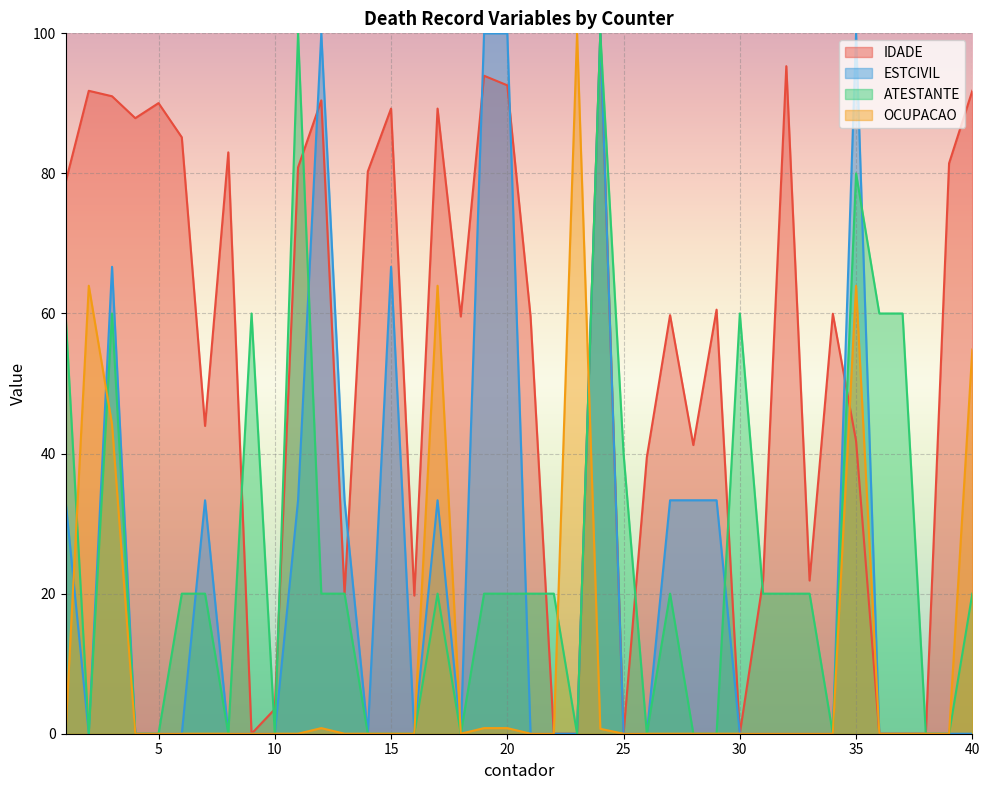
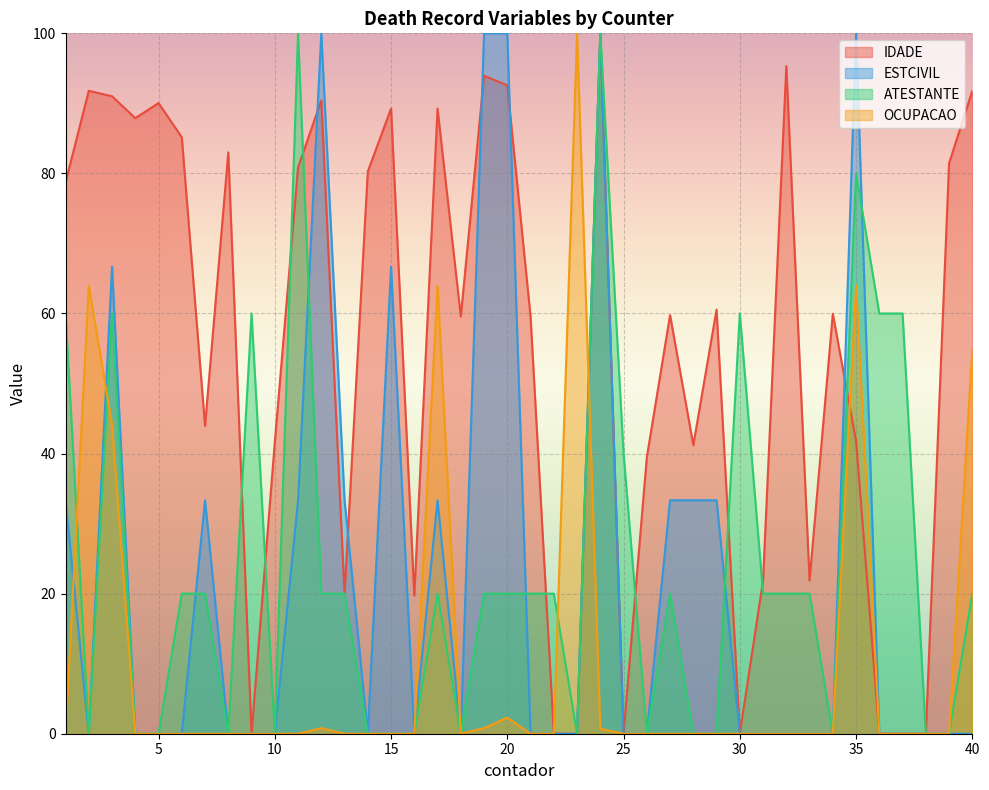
  {
    "IDADE": {
      "5": 90,
-     "10": 4,
+     "10": 42,
      "15": 89,
      "20": 93,
      "35": 42,
      "40": 92
    },
    "ESTCIVIL": {
      "15": 67,
      "20": 100,
      "35": 100,
      "40": 0
    },
    "ATESTANTE": {
      "20": 20,
      "25": 40,
      "30": 60,
      "35": 80,
      "40": 20
    },
    "OCUPACAO": {
-     "20": 1,
+     "20": 2,
      "35": 64,
      "40": 55
    }
  }
